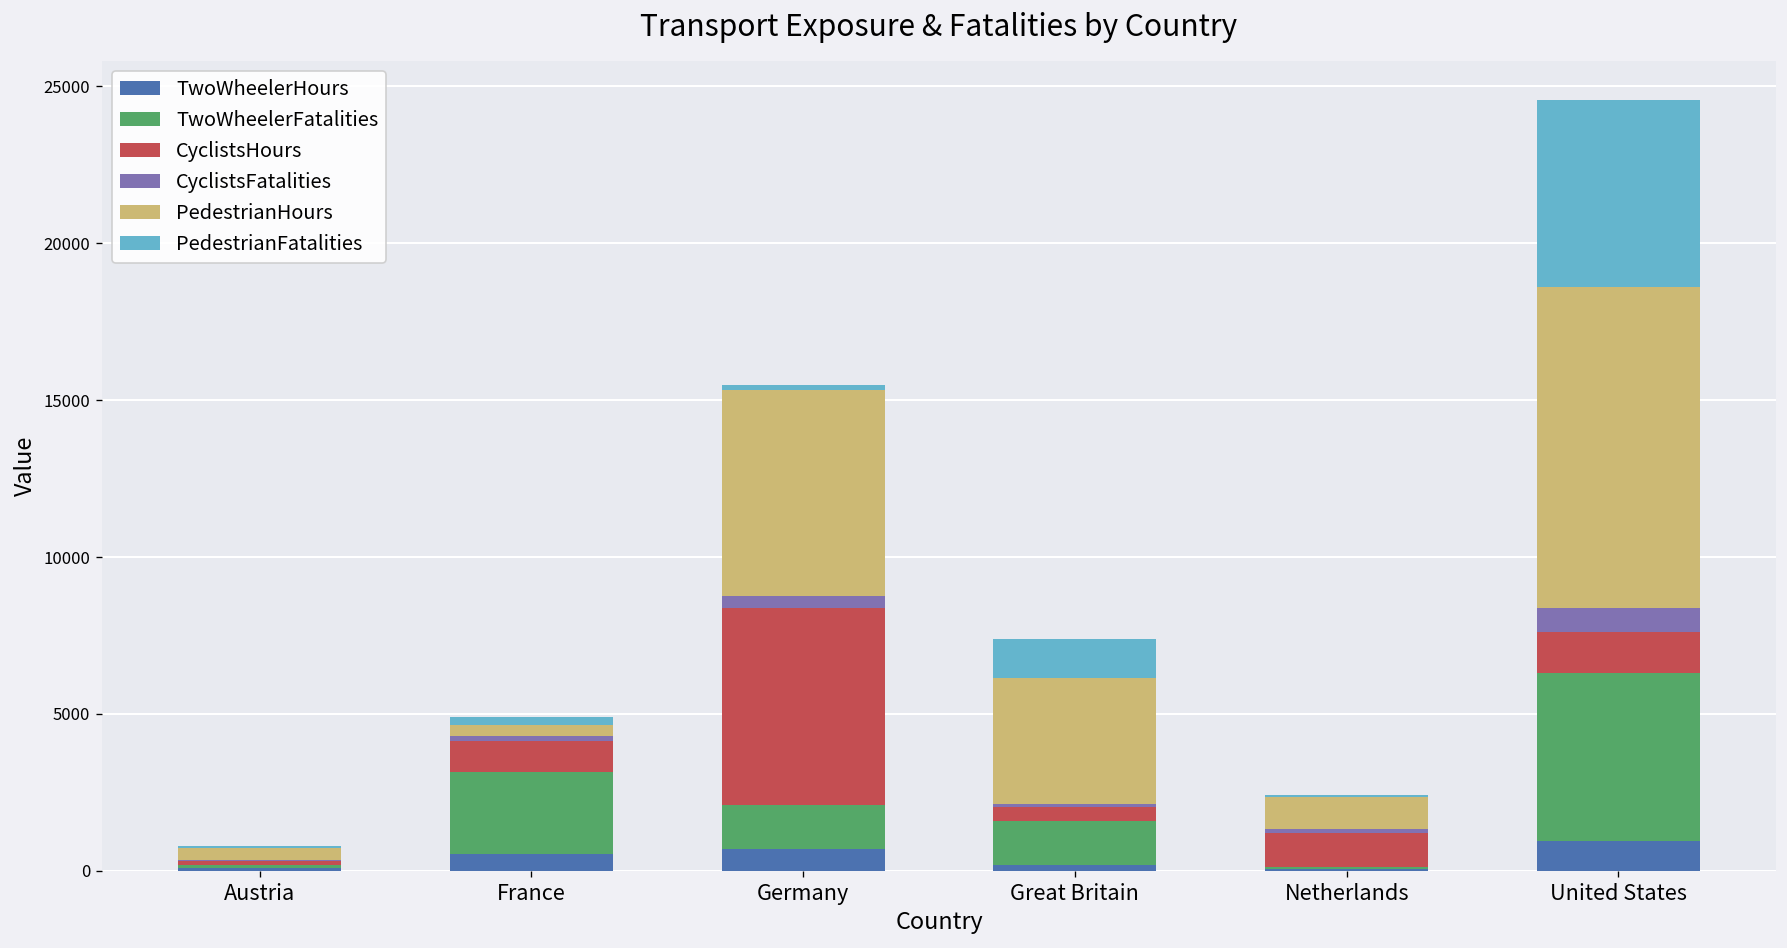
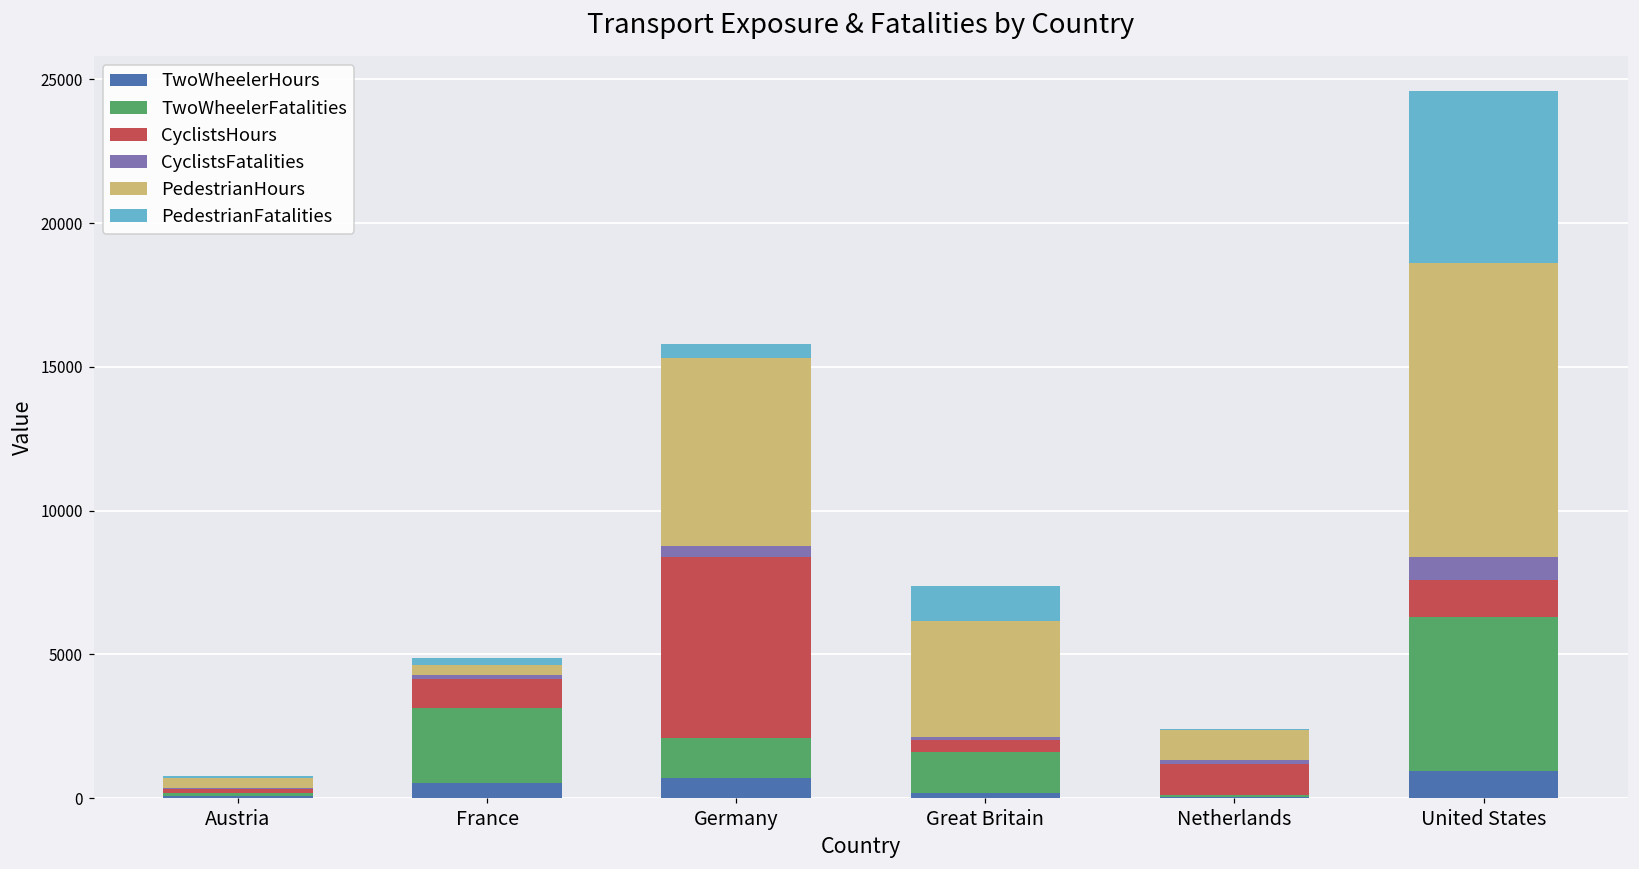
  {
    "TwoWheelerFatalities": {
      "France": 2600,
      "Germany": 1400,
      "Great Britain": 1400,
      "United States": 5300
    },
    "CyclistsHours": {
      "Austria": 100,
      "France": 1000,
      "Germany": 6300,
      "Great Britain": 400,
      "Netherlands": 1100,
      "United States": 1300
    },
    "PedestrianHours": {
      "Austria": 400,
      "France": 300,
      "Germany": 6500,
      "Great Britain": 4000,
      "Netherlands": 1000,
      "United States": 10200
    },
    "PedestrianFatalities": {
      "France": 200,
-     "Germany": 200,
+     "Germany": 500,
      "Great Britain": 1200,
      "United States": 6000
    }
  }
